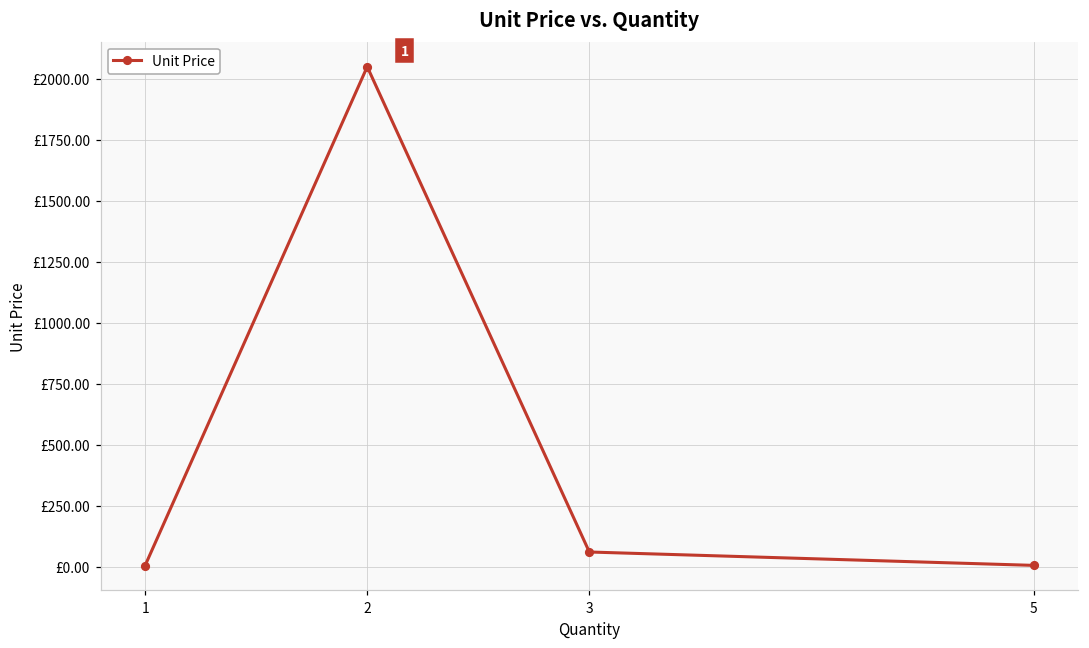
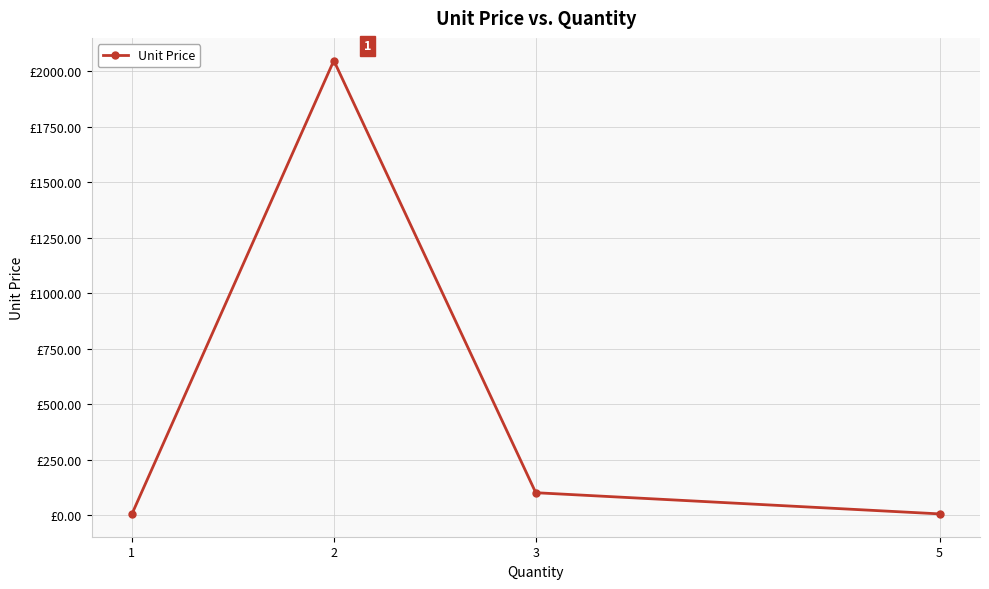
  {
    "1": "£0",
    "2": "£2050",
-   "3": "£60",
+   "3": "£100",
    "5": "£10"
  }
